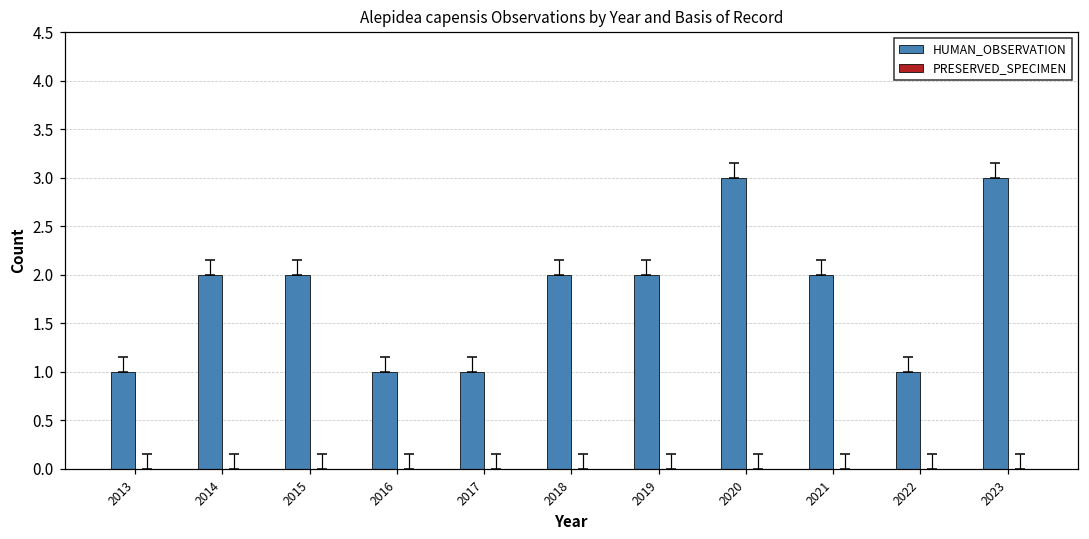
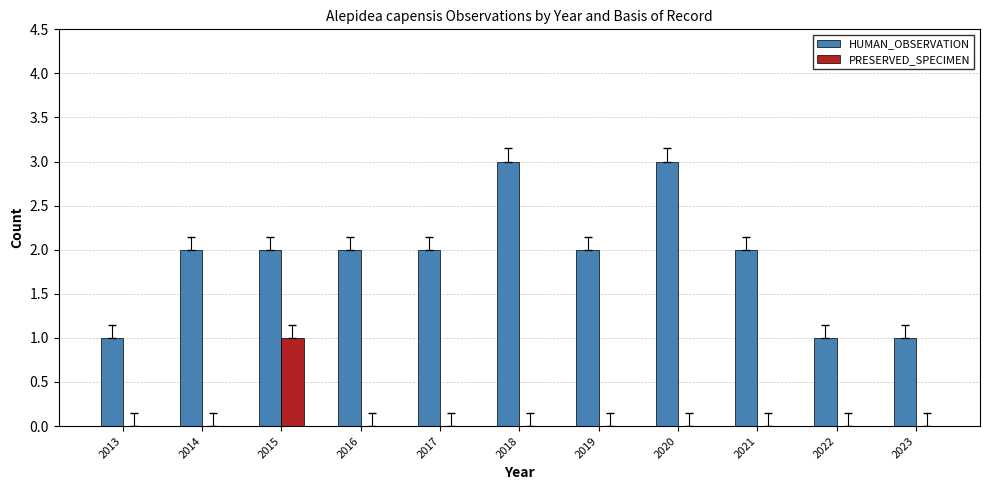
  {
    "HUMAN_OBSERVATION": {
      "2013": 1,
      "2014": 2,
      "2015": 2,
-     "2016": 1,
-     "2017": 1,
-     "2018": 2,
+     "2016": 2,
+     "2017": 2,
+     "2018": 3,
      "2019": 2,
      "2020": 3,
      "2021": 2,
      "2022": 1,
-     "2023": 3
+     "2023": 1
    },
    "PRESERVED_SPECIMEN": {
      "2013": 0,
      "2014": 0,
-     "2015": 0,
+     "2015": 1,
      "2016": 0,
      "2017": 0,
      "2018": 0,
      "2019": 0,
      "2020": 0,
      "2021": 0,
      "2022": 0,
      "2023": 0
    }
  }
